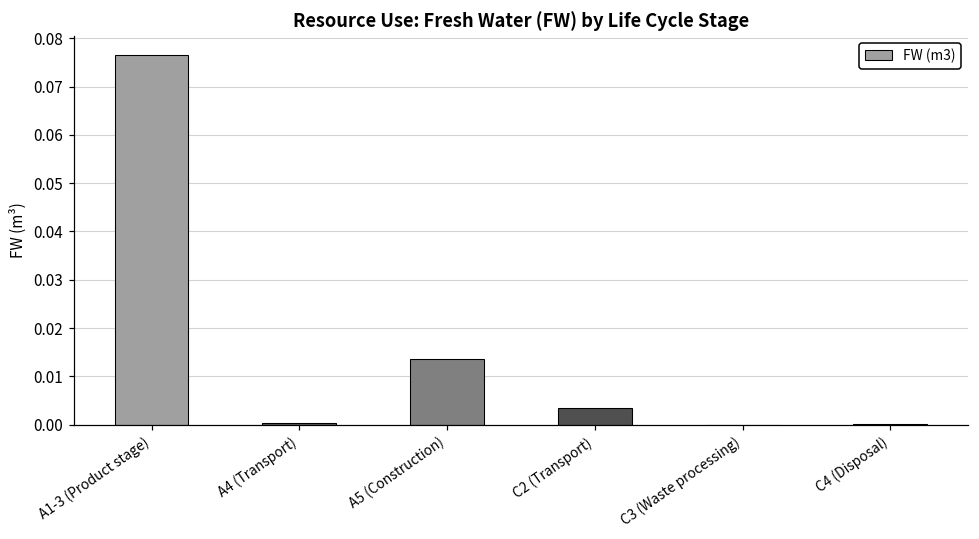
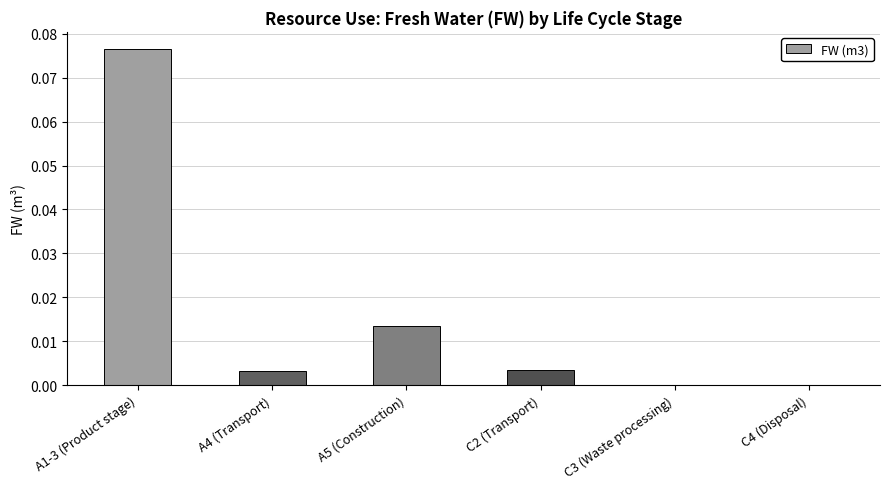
  {
    "A1-3 (Product stage)": 0.077,
-   "A4 (Transport)": 0.000,
+   "A4 (Transport)": 0.003,
    "A5 (Construction)": 0.014,
    "C2 (Transport)": 0.003
  }
